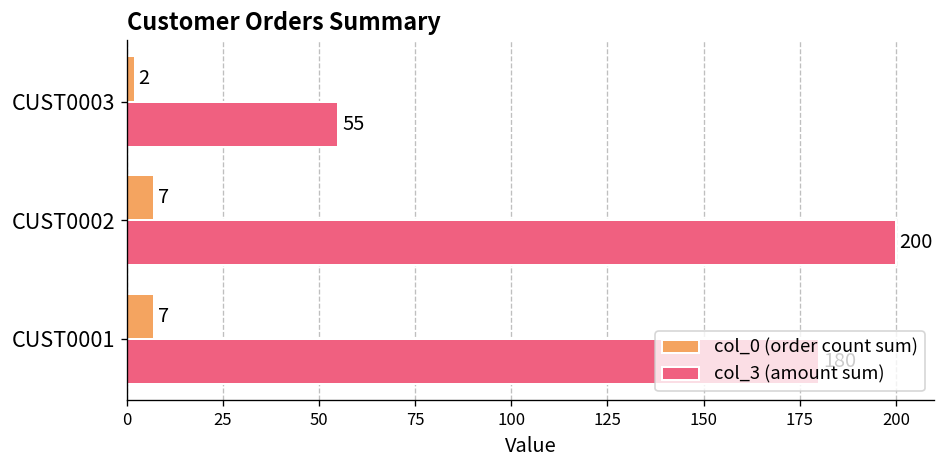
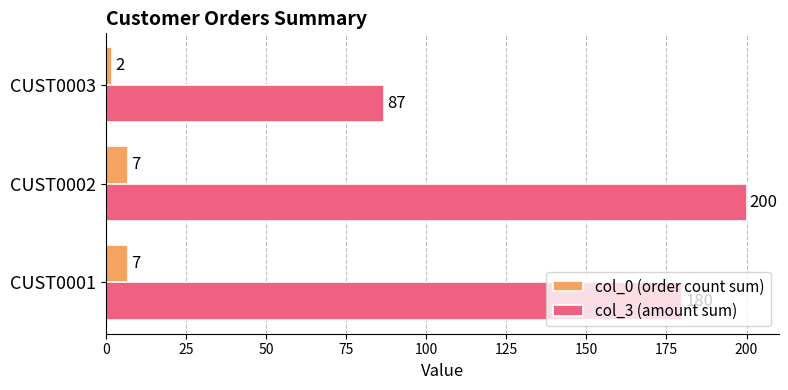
  {
    "col_0 (order count sum)": {
      "CUST0003": 2,
      "CUST0002": 7,
      "CUST0001": 7
    },
    "col_3 (amount sum)": {
-     "CUST0003": 55,
+     "CUST0003": 87,
      "CUST0002": 200
    }
  }
